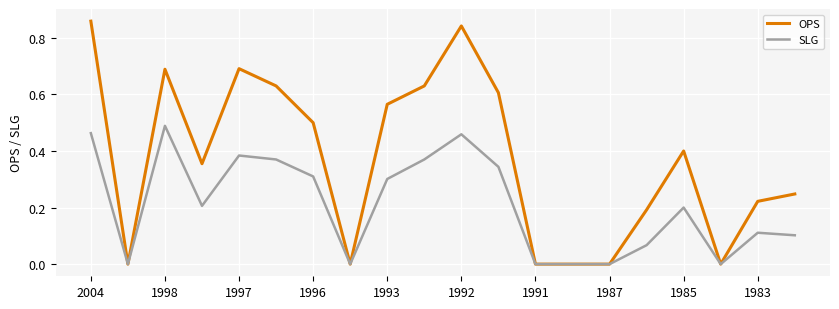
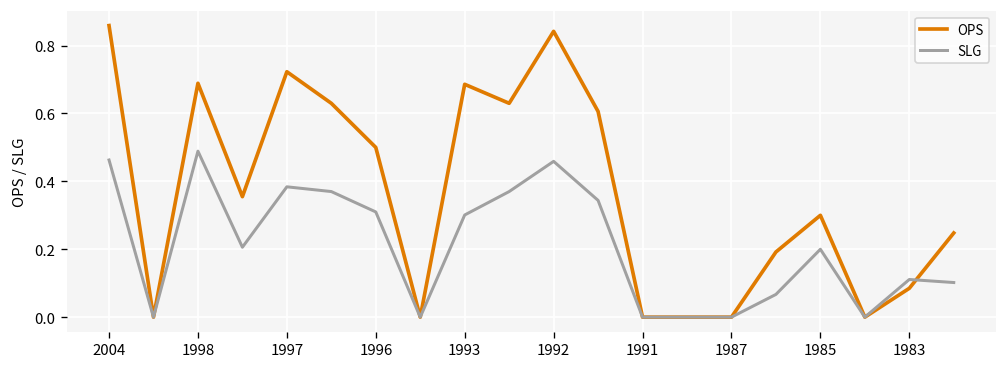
  {
    "OPS": {
      "2004": 0.86,
      "1998": 0.69,
-     "1997": 0.69,
+     "1997": 0.72,
      "1996": 0.50,
-     "1993": 0.57,
+     "1993": 0.69,
      "1992": 0.84,
-     "1985": 0.4,
-     "1983": 0.22
+     "1985": 0.3,
+     "1983": 0.09
    },
    "SLG": {
      "2004": 0.46,
      "1998": 0.49,
      "1997": 0.38,
      "1996": 0.31,
      "1993": 0.30,
      "1992": 0.46,
      "1985": 0.20,
      "1983": 0.11
    }
  }
